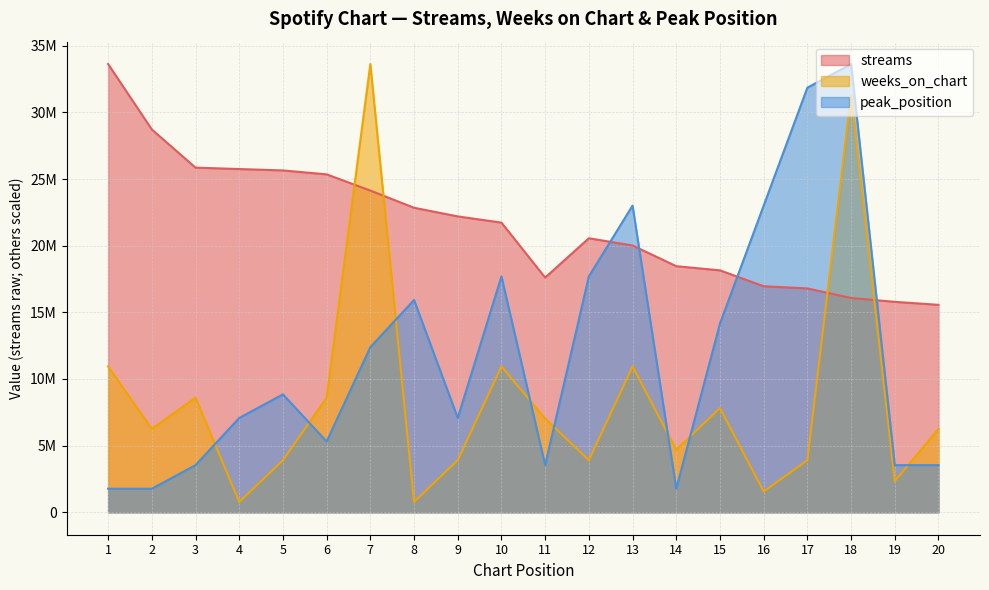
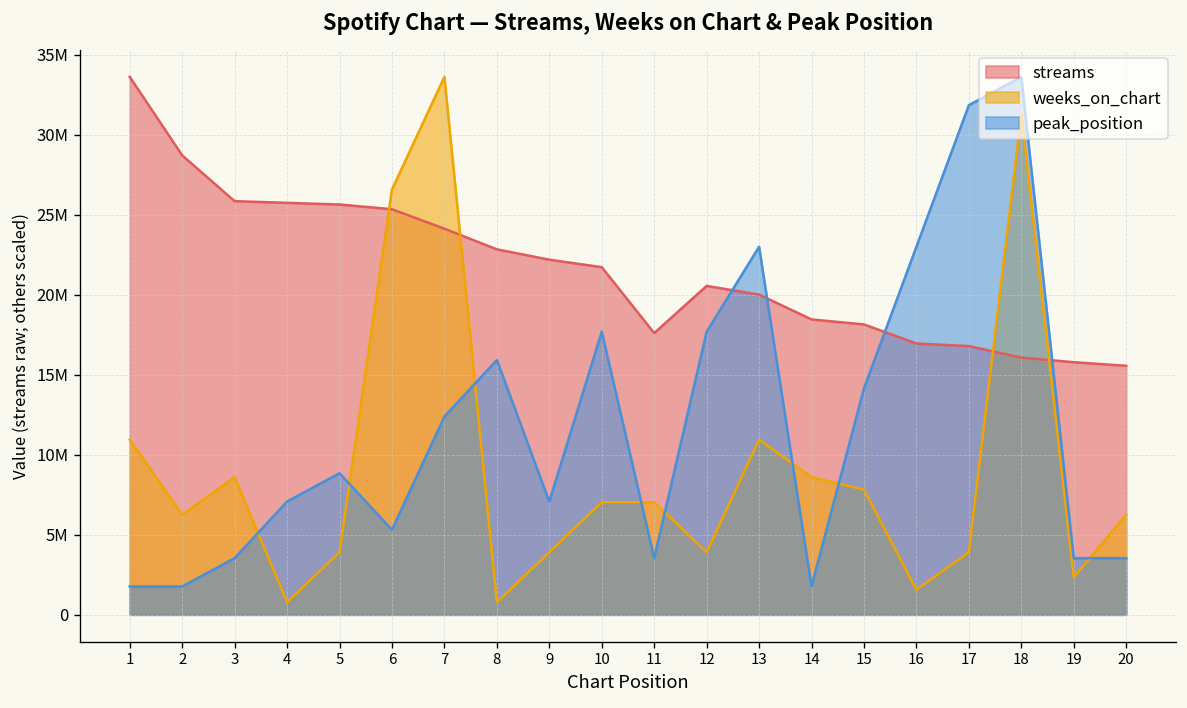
  {
    "streams": {
      "1": 33600000,
      "2": 28700000,
      "3": 25900000,
      "4": 25700000,
      "5": 25600000,
      "6": 25300000,
      "7": 24100000,
      "8": 22800000,
      "9": 22200000,
      "10": 21700000,
      "11": 17600000,
      "12": 20600000,
      "13": 20000000,
      "14": 18500000,
      "15": 18100000,
      "16": 17000000,
      "17": 16800000,
      "18": 16100000,
      "19": 15800000,
      "20": 15600000
    },
    "weeks_on_chart": {
      "1": 10900000,
      "2": 6300000,
      "3": 8600000,
      "4": 800000,
      "5": 3900000,
-     "6": 8600000,
+     "6": 26600000,
      "7": 33600000,
      "8": 800000,
      "9": 3900000,
-     "10": 10900000,
+     "10": 7000000,
      "11": 7000000,
      "12": 3900000,
      "13": 10900000,
-     "14": 4700000,
+     "14": 8600000,
      "15": 7800000,
      "16": 1600000,
      "17": 3900000,
      "19": 2300000,
      "20": 6300000
    },
    "peak_position": {
      "1": 1800000,
      "2": 1800000,
      "3": 3500000,
      "4": 7100000,
      "5": 8800000,
      "6": 5300000,
      "7": 12400000,
      "8": 15900000,
      "9": 7100000,
      "10": 17700000,
      "11": 3500000,
      "12": 17700000,
      "13": 23000000,
      "14": 1800000,
      "15": 14200000,
      "16": 23000000,
      "17": 31900000,
      "19": 3500000,
      "20": 3500000
    }
  }
